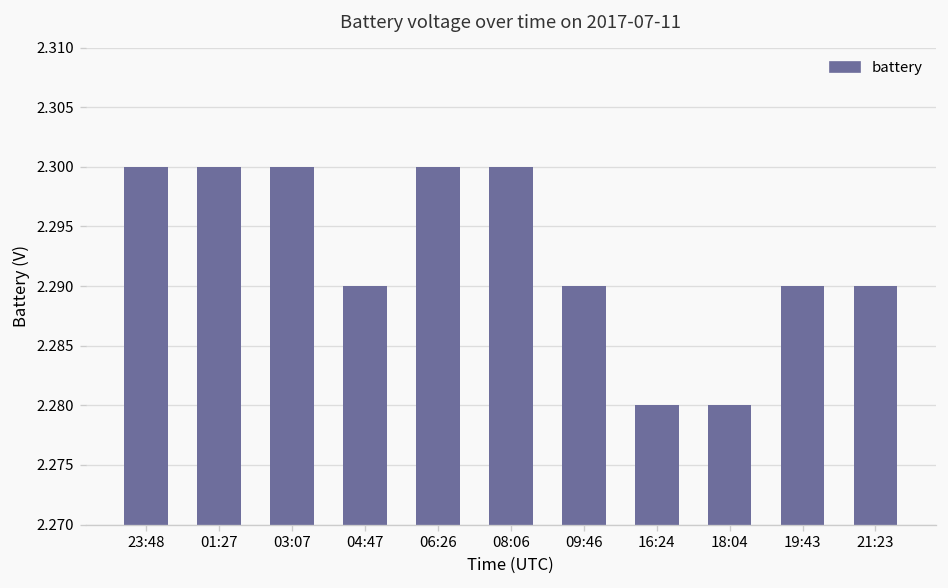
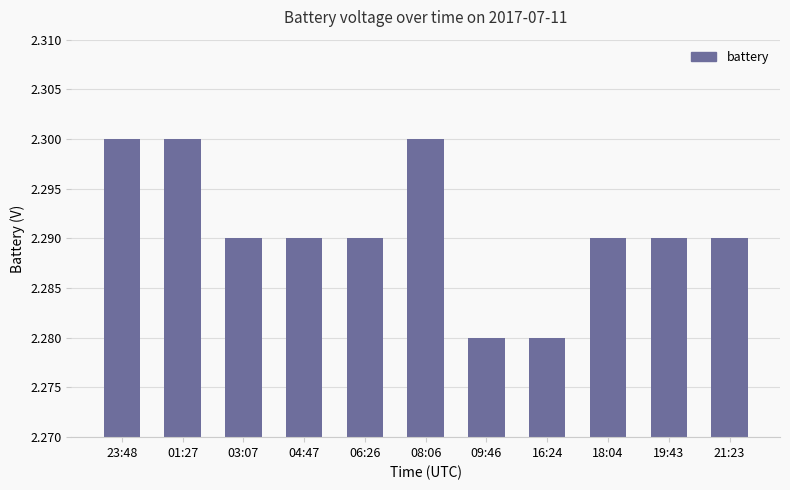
  {
    "23:48": 2.30,
    "01:27": 2.30,
-   "03:07": 2.30,
+   "03:07": 2.29,
    "04:47": 2.29,
-   "06:26": 2.30,
+   "06:26": 2.29,
    "08:06": 2.30,
-   "09:46": 2.29,
+   "09:46": 2.28,
    "16:24": 2.28,
-   "18:04": 2.28,
+   "18:04": 2.29,
    "19:43": 2.29,
    "21:23": 2.29
  }
